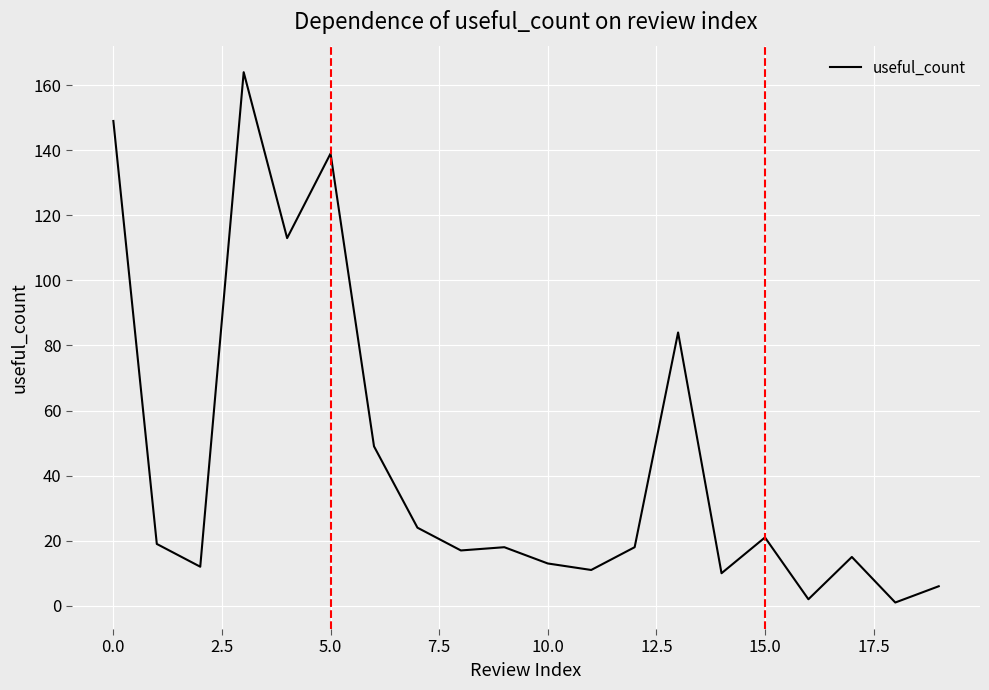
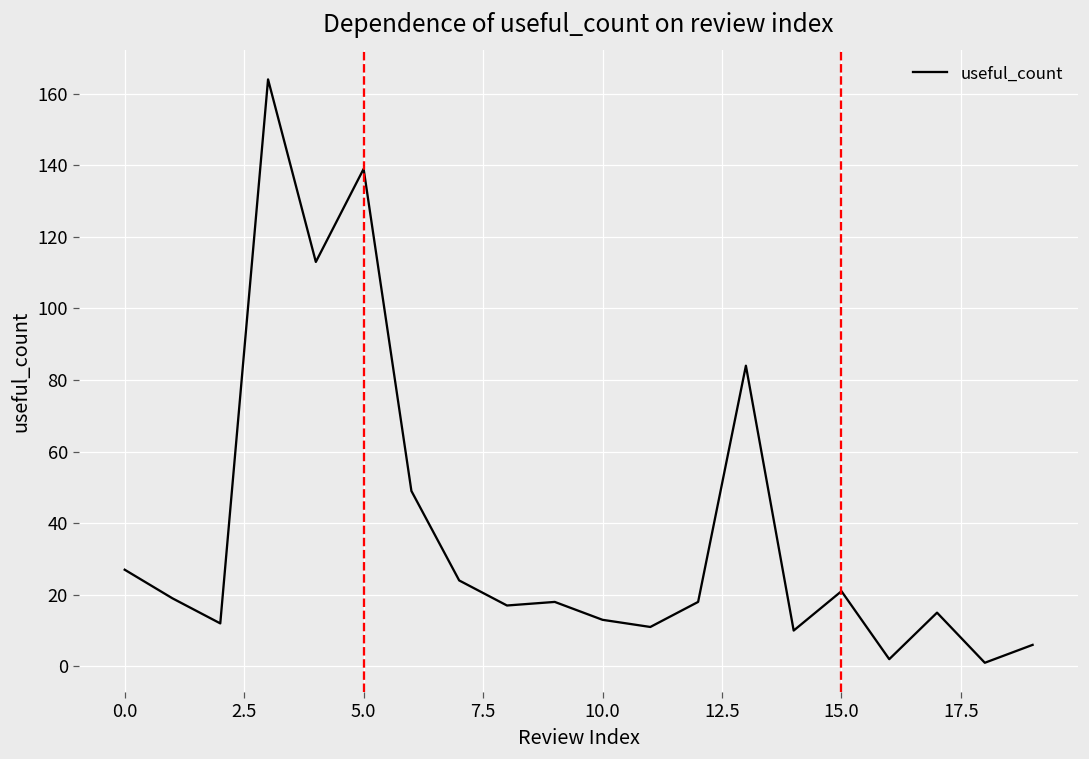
  {
-   "0.0": 149,
+   "0.0": 27,
    "5.0": 139,
    "10.0": 13,
    "15.0": 21
  }
